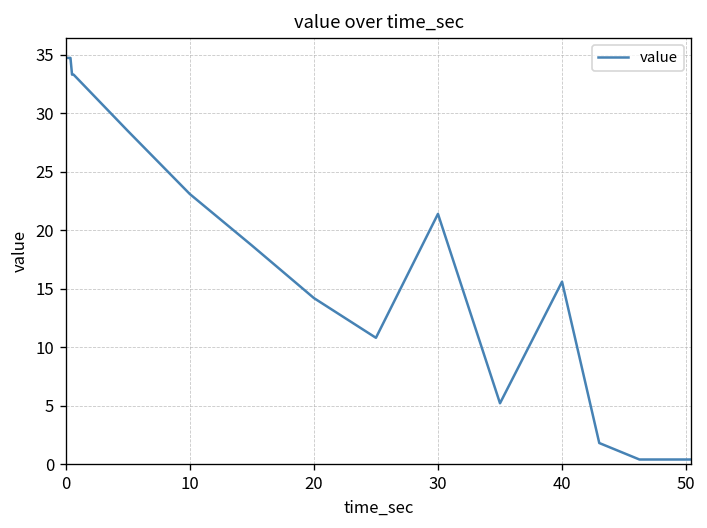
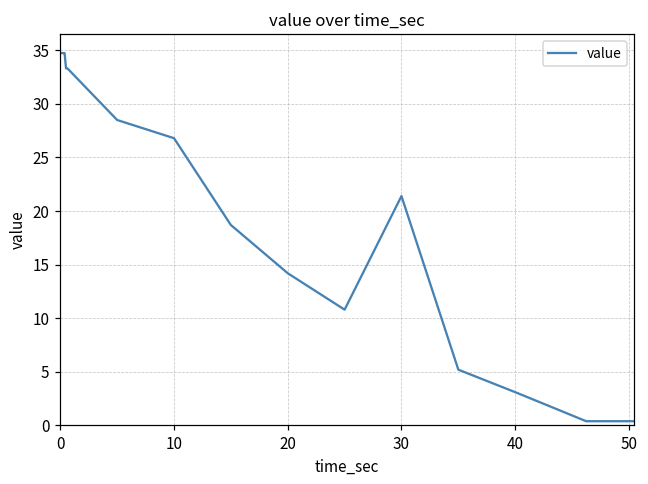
  {
    "0": 35,
-   "10": 23,
+   "10": 27,
    "20": 14,
    "30": 21,
-   "40": 16
+   "40": 3
  }
